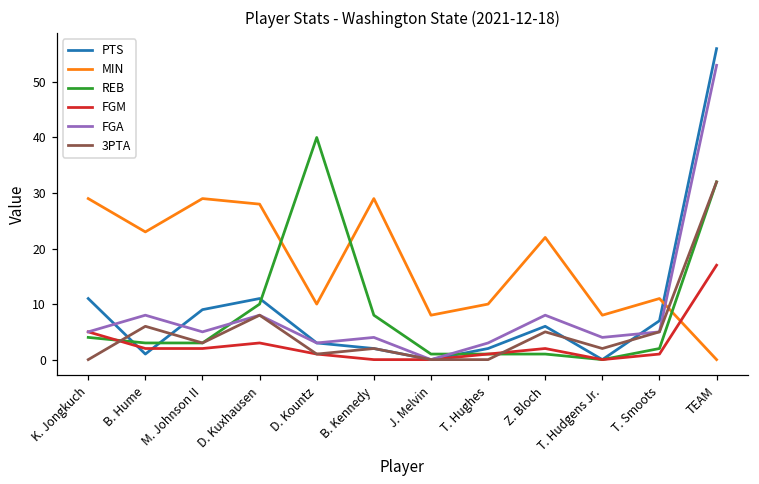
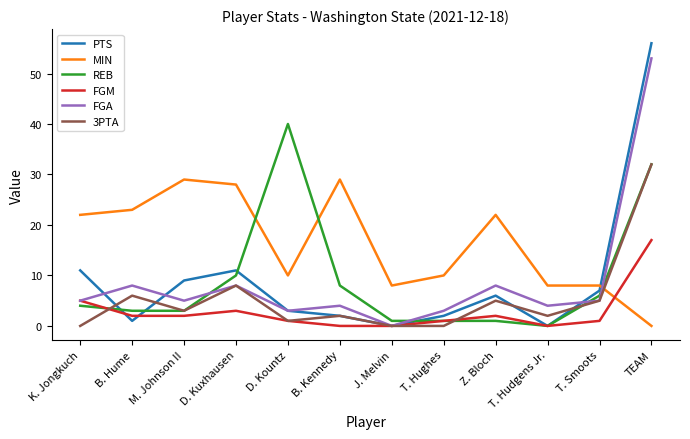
  {
    "PTS": {
      "K. Jongkuch": 11,
      "B. Hume": 1,
      "M. Johnson II": 9,
      "D. Kuxhausen": 11,
      "T. Hughes": 2,
      "Z. Bloch": 6,
      "T. Smoots": 7,
      "TEAM": 56
    },
    "MIN": {
-     "K. Jongkuch": 29,
+     "K. Jongkuch": 22,
      "B. Hume": 23,
      "M. Johnson II": 29,
      "D. Kuxhausen": 28,
      "D. Kountz": 10,
      "B. Kennedy": 29,
      "J. Melvin": 8,
      "T. Hughes": 10,
      "Z. Bloch": 22,
      "T. Hudgens Jr.": 8,
-     "T. Smoots": 11,
+     "T. Smoots": 8,
      "TEAM": 0
    },
    "REB": {
      "K. Jongkuch": 4,
      "B. Hume": 3,
      "D. Kuxhausen": 10,
      "D. Kountz": 40,
      "B. Kennedy": 8,
      "J. Melvin": 1,
      "Z. Bloch": 1,
-     "T. Smoots": 2
+     "T. Smoots": 6
    },
    "FGM": {
      "B. Hume": 2,
      "M. Johnson II": 2,
      "D. Kuxhausen": 3,
      "B. Kennedy": 0,
      "Z. Bloch": 2,
      "T. Smoots": 1,
      "TEAM": 17
    },
    "FGA": {
      "B. Hume": 8,
      "M. Johnson II": 5,
      "B. Kennedy": 4,
      "T. Hughes": 3,
      "Z. Bloch": 8,
      "T. Hudgens Jr.": 4,
      "TEAM": 53
    },
    "3PTA": {
      "K. Jongkuch": 0,
      "B. Hume": 6,
      "T. Hughes": 0,
      "Z. Bloch": 5,
      "T. Hudgens Jr.": 2
    }
  }
